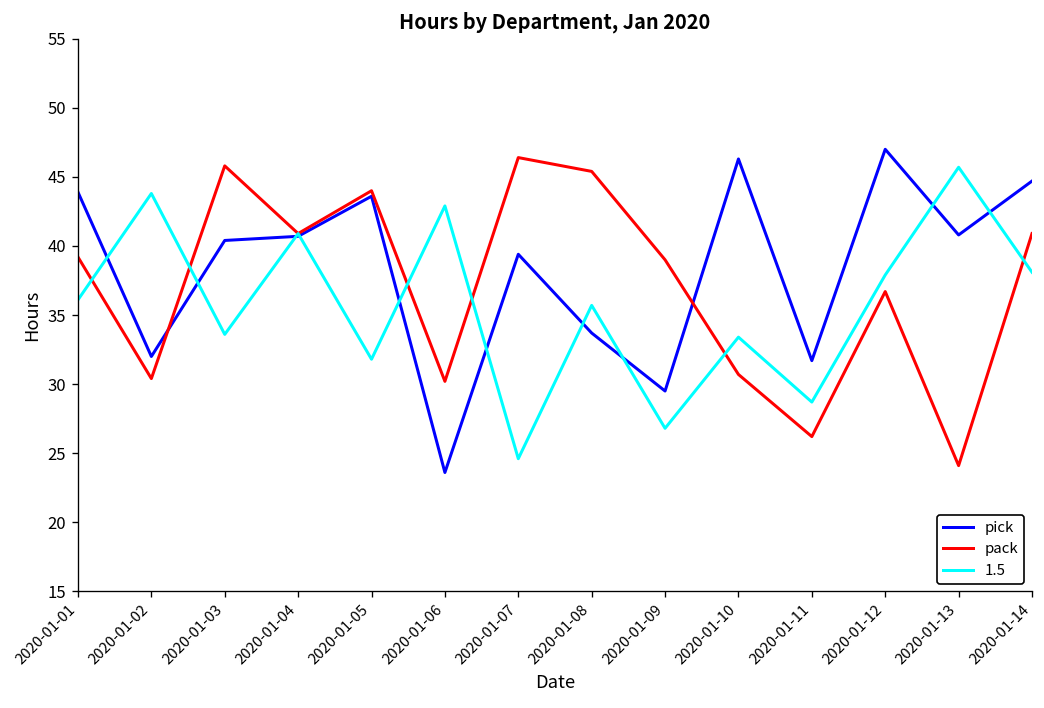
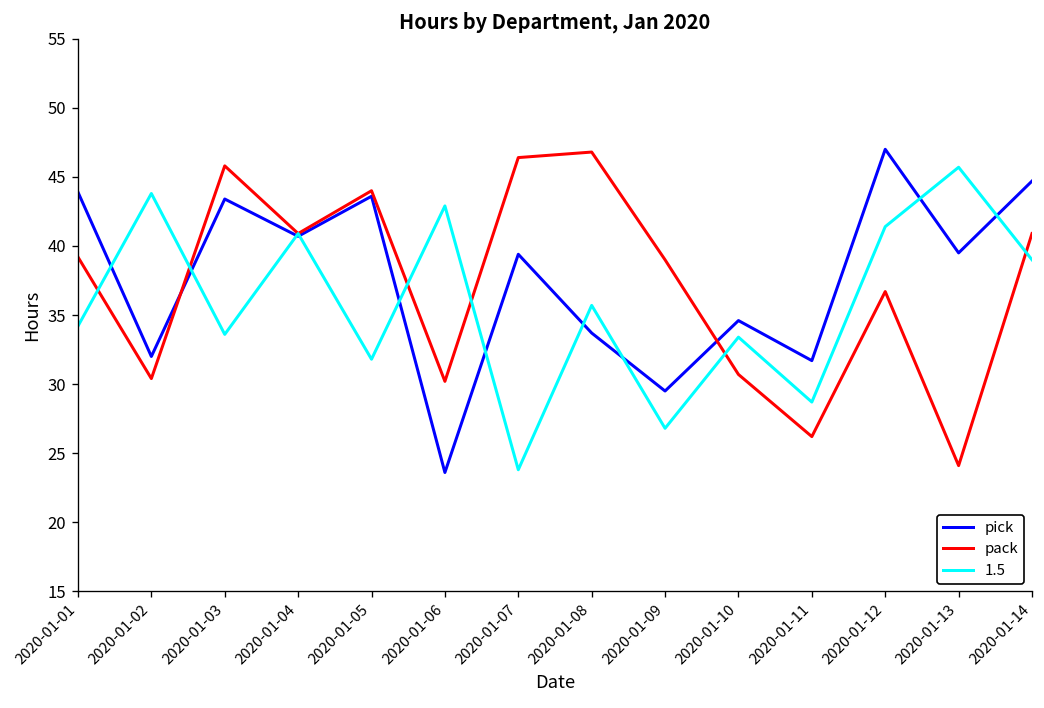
  {
    "pick": {
      "2020-01-01": 43.9,
      "2020-01-02": 32.0,
-     "2020-01-03": 40.4,
+     "2020-01-03": 43.4,
      "2020-01-05": 43.6,
      "2020-01-06": 23.6,
      "2020-01-07": 39.4,
      "2020-01-08": 33.7,
      "2020-01-09": 29.5,
-     "2020-01-10": 46.3,
+     "2020-01-10": 34.6,
      "2020-01-11": 31.7,
      "2020-01-12": 47.0,
-     "2020-01-13": 40.8,
+     "2020-01-13": 39.5,
      "2020-01-14": 44.7
    },
    "pack": {
      "2020-01-01": 39.2,
      "2020-01-02": 30.4,
      "2020-01-03": 45.8,
      "2020-01-05": 44.0,
      "2020-01-06": 30.2,
      "2020-01-07": 46.4,
-     "2020-01-08": 45.4,
+     "2020-01-08": 46.8,
      "2020-01-09": 39.0,
      "2020-01-10": 30.7,
      "2020-01-11": 26.2,
      "2020-01-12": 36.7,
      "2020-01-13": 24.1,
      "2020-01-14": 40.9
    },
    "1.5": {
-     "2020-01-01": 36.1,
+     "2020-01-01": 34.2,
      "2020-01-02": 43.8,
      "2020-01-03": 33.6,
      "2020-01-05": 31.8,
      "2020-01-06": 42.9,
-     "2020-01-07": 24.6,
+     "2020-01-07": 23.8,
      "2020-01-08": 35.7,
      "2020-01-09": 26.8,
      "2020-01-10": 33.4,
      "2020-01-11": 28.7,
-     "2020-01-12": 37.9,
+     "2020-01-12": 41.4,
      "2020-01-13": 45.7,
-     "2020-01-14": 38.1
+     "2020-01-14": 39.0
    }
  }
